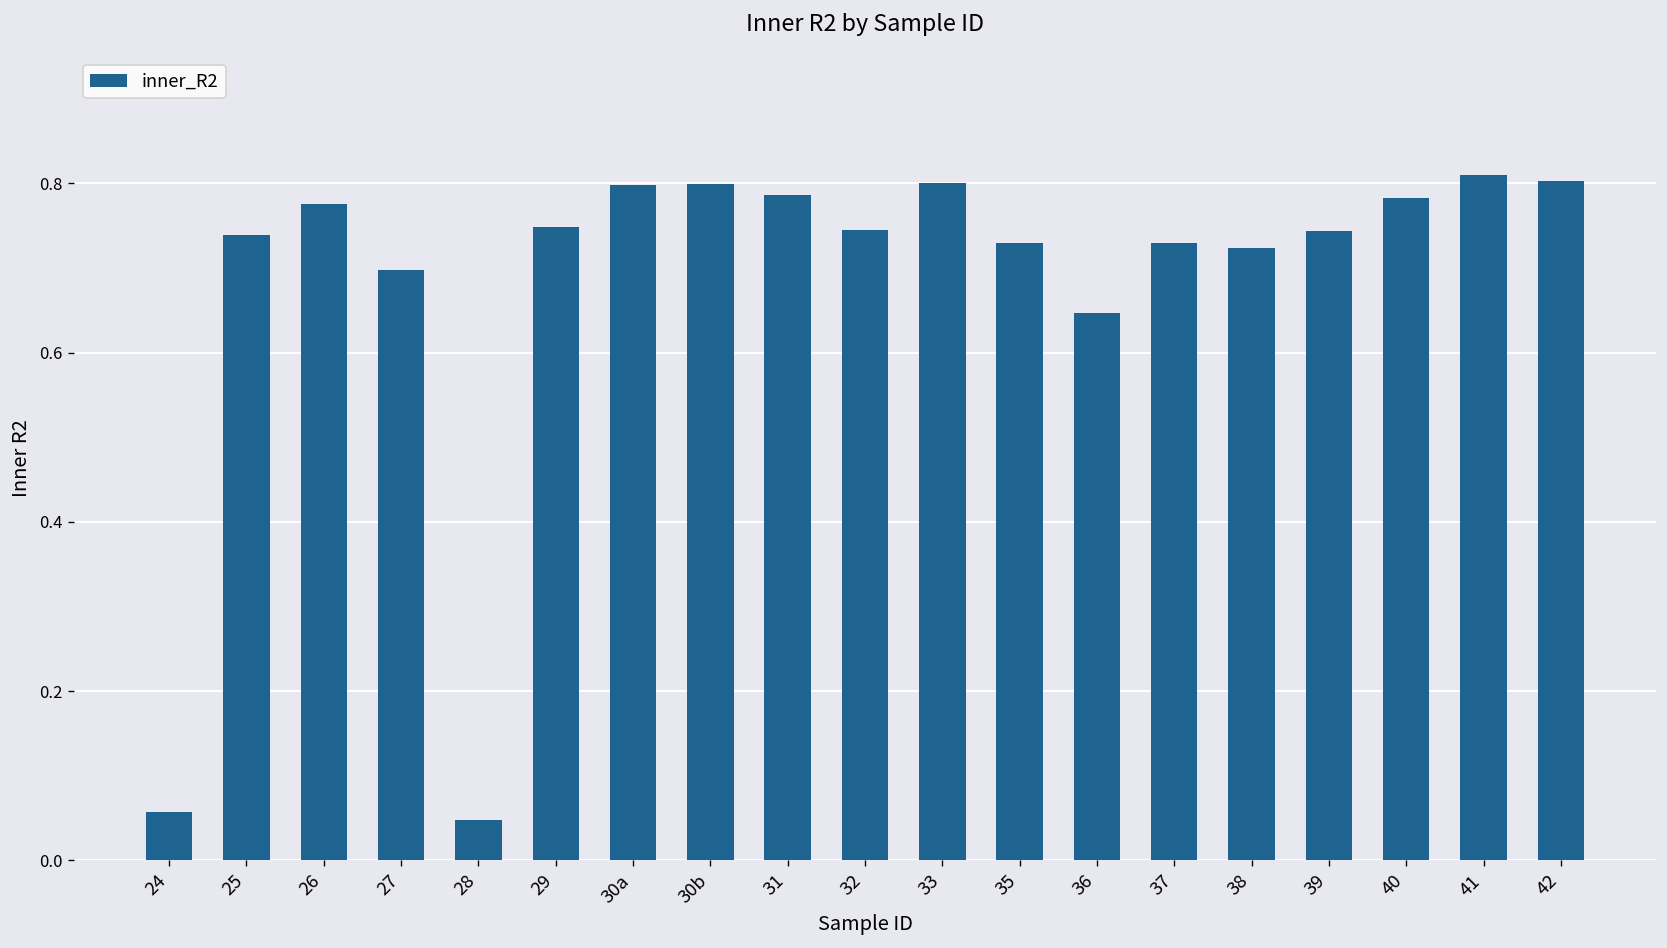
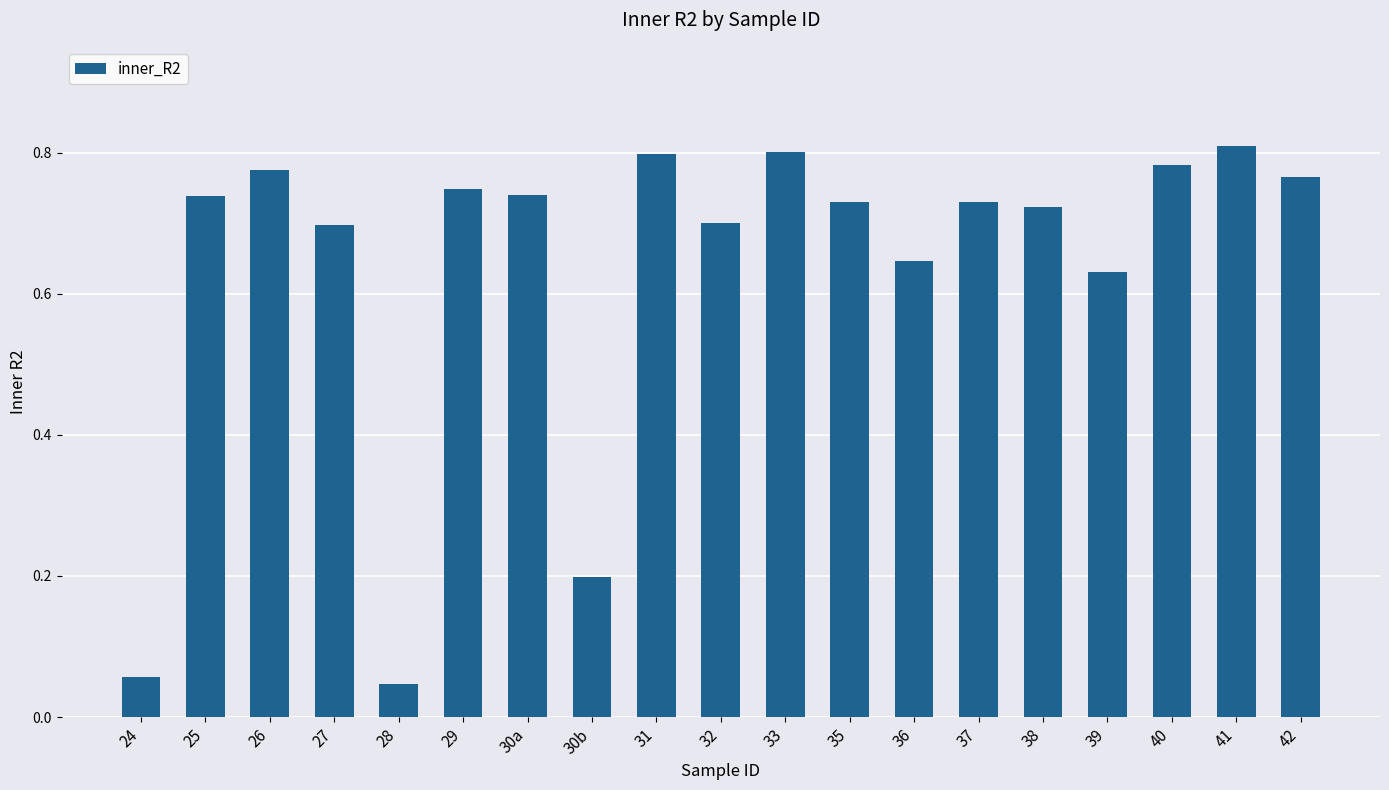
  {
    "24": 0.06,
    "25": 0.74,
    "26": 0.78,
    "27": 0.70,
    "28": 0.05,
    "29": 0.75,
-   "30a": 0.80,
-   "30b": 0.80,
-   "31": 0.79,
-   "32": 0.74,
+   "30a": 0.74,
+   "30b": 0.20,
+   "31": 0.80,
+   "32": 0.70,
    "33": 0.80,
    "35": 0.73,
    "36": 0.65,
    "37": 0.73,
    "38": 0.72,
-   "39": 0.74,
+   "39": 0.63,
    "40": 0.78,
    "41": 0.81,
-   "42": 0.80
+   "42": 0.77
  }
